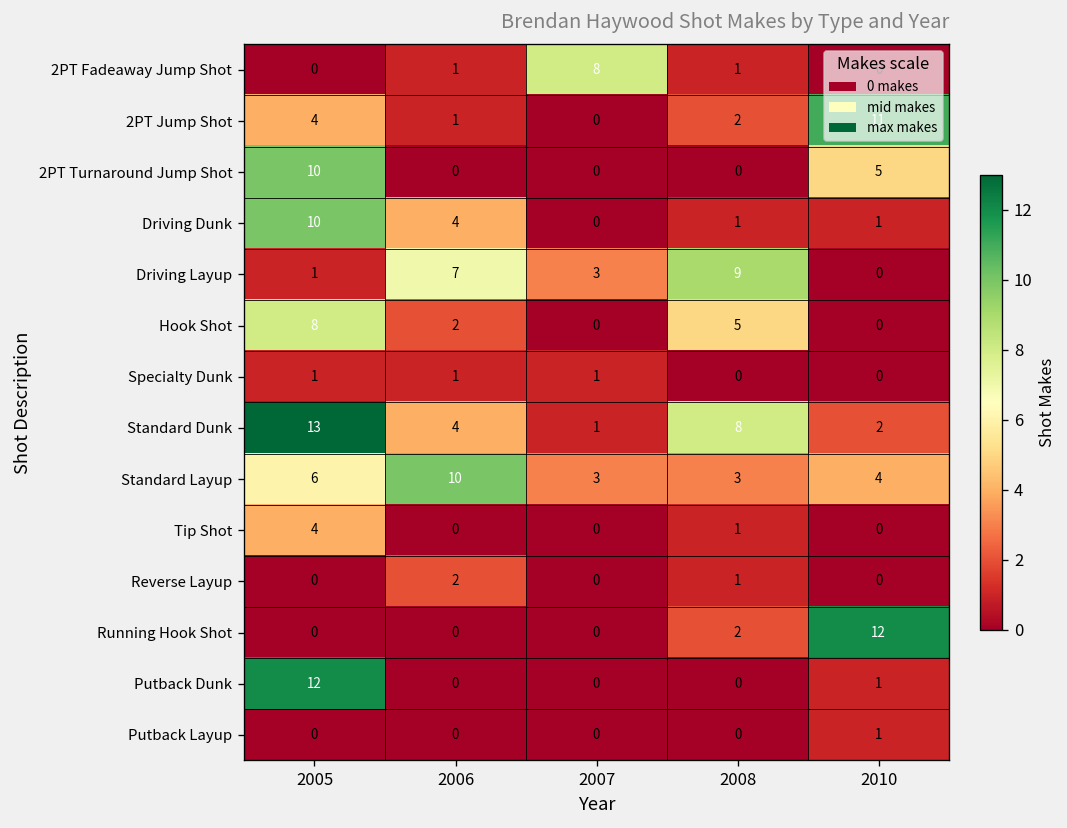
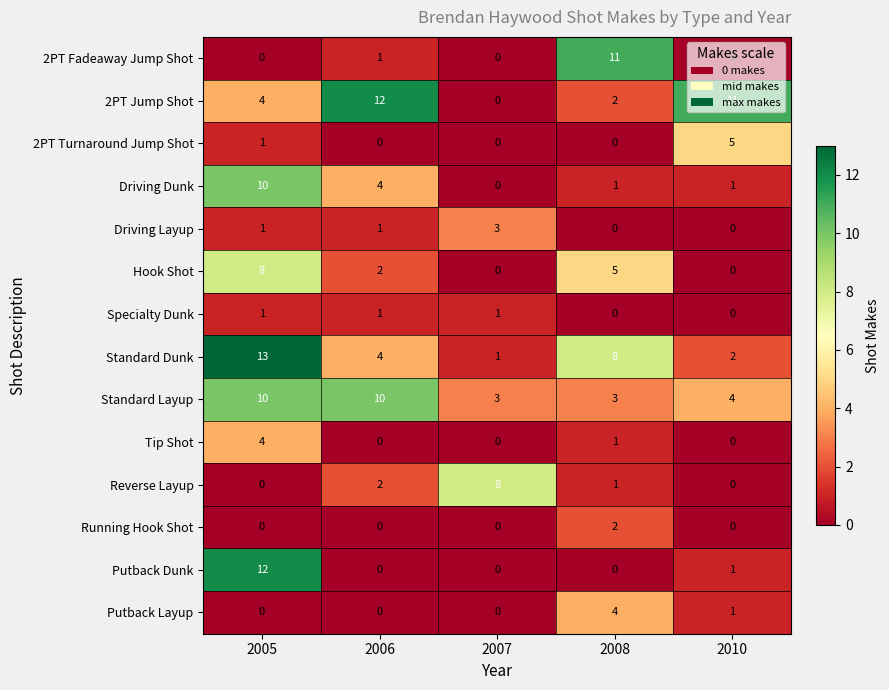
  {
    "2PT Fadeaway Jump Shot": {
      "2005": 0,
      "2006": 1,
-     "2007": 8,
-     "2008": 1
+     "2007": 0,
+     "2008": 11
    },
    "2PT Jump Shot": {
      "2005": 4,
-     "2006": 1,
+     "2006": 12,
      "2007": 0,
      "2008": 2
    },
    "2PT Turnaround Jump Shot": {
-     "2005": 10,
+     "2005": 1,
      "2006": 0,
      "2007": 0,
      "2008": 0,
      "2010": 5
    },
    "Driving Dunk": {
      "2005": 10,
      "2006": 4,
      "2007": 0,
      "2008": 1,
      "2010": 1
    },
    "Driving Layup": {
      "2005": 1,
-     "2006": 7,
+     "2006": 1,
      "2007": 3,
-     "2008": 9,
+     "2008": 0,
      "2010": 0
    },
    "Hook Shot": {
      "2005": 8,
      "2006": 2,
      "2007": 0,
      "2008": 5,
      "2010": 0
    },
    "Specialty Dunk": {
      "2005": 1,
      "2006": 1,
      "2007": 1,
      "2008": 0,
      "2010": 0
    },
    "Standard Dunk": {
      "2005": 13,
      "2006": 4,
      "2007": 1,
      "2008": 8,
      "2010": 2
    },
    "Standard Layup": {
-     "2005": 6,
+     "2005": 10,
      "2006": 10,
      "2007": 3,
      "2008": 3,
      "2010": 4
    },
    "Tip Shot": {
      "2005": 4,
      "2006": 0,
      "2007": 0,
      "2008": 1,
      "2010": 0
    },
    "Reverse Layup": {
      "2005": 0,
      "2006": 2,
-     "2007": 0,
+     "2007": 8,
      "2008": 1,
      "2010": 0
    },
    "Running Hook Shot": {
      "2005": 0,
      "2006": 0,
      "2007": 0,
      "2008": 2,
-     "2010": 12
+     "2010": 0
    },
    "Putback Dunk": {
      "2005": 12,
      "2006": 0,
      "2007": 0,
      "2008": 0,
      "2010": 1
    },
    "Putback Layup": {
      "2005": 0,
      "2006": 0,
      "2007": 0,
-     "2008": 0,
+     "2008": 4,
      "2010": 1
    }
  }
